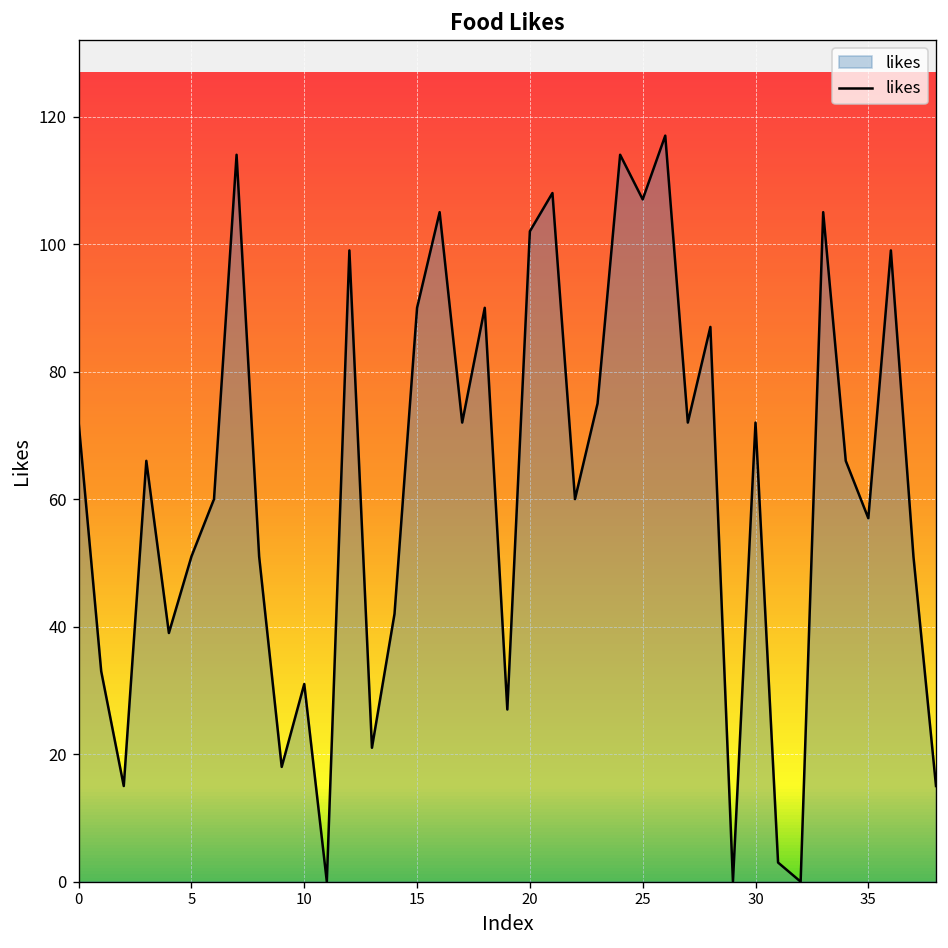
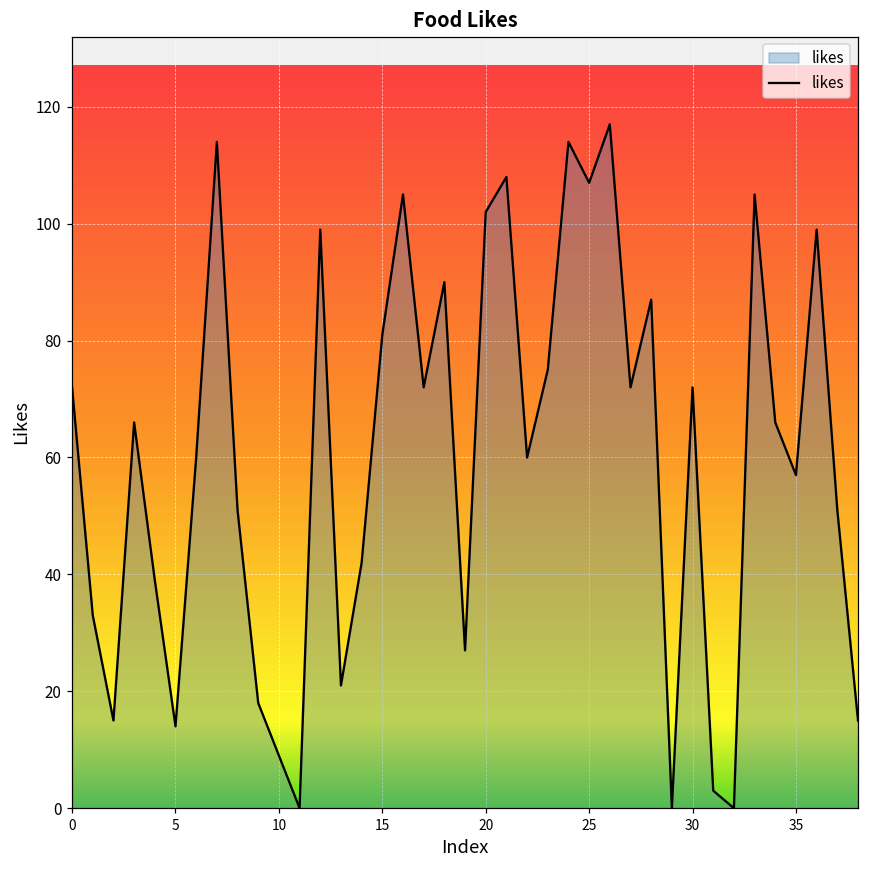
  {
    "0": 72,
-   "5": 51,
-   "10": 31,
-   "15": 90,
+   "5": 14,
+   "10": 9,
+   "15": 81,
    "20": 102,
    "25": 107,
    "30": 72,
    "35": 57
  }
